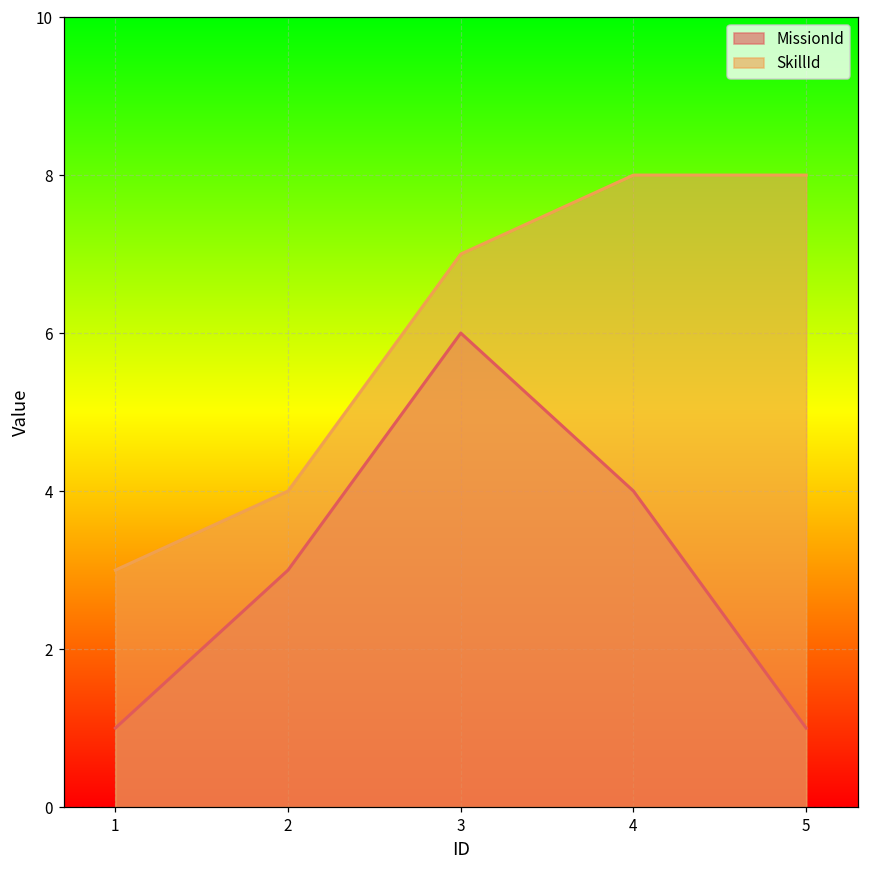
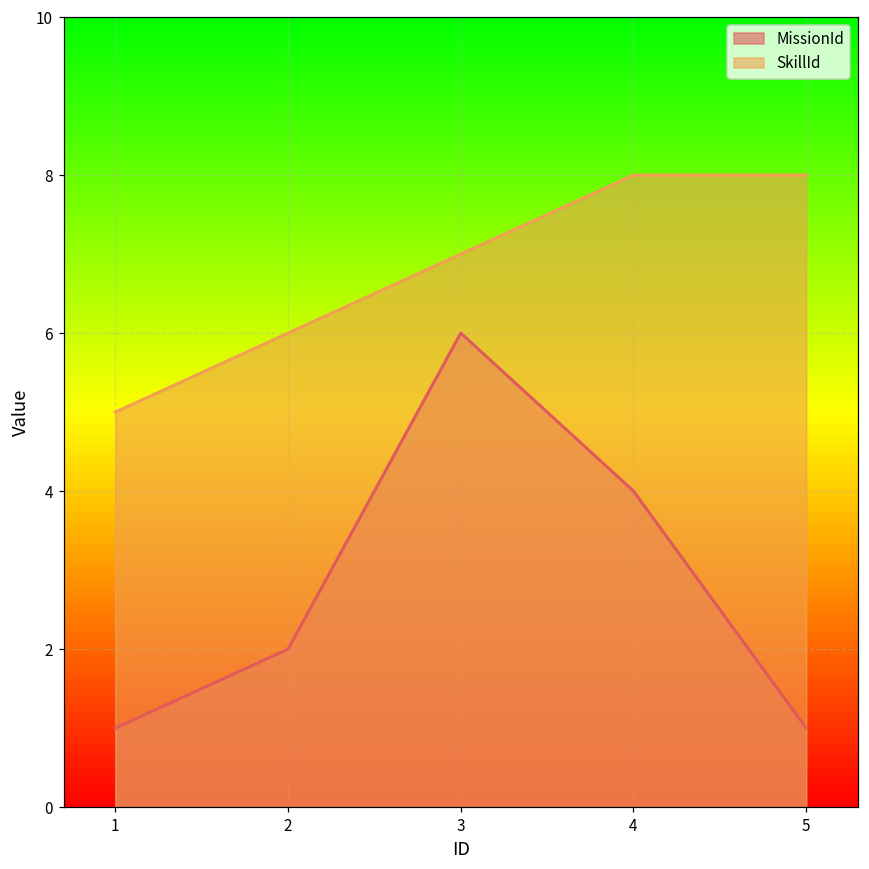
  {
    "MissionId": {
      "1": 1,
-     "2": 3,
+     "2": 2,
      "3": 6,
      "4": 4,
      "5": 1
    },
    "SkillId": {
-     "1": 3,
-     "2": 4,
+     "1": 5,
+     "2": 6,
      "3": 7,
      "4": 8,
      "5": 8
    }
  }
